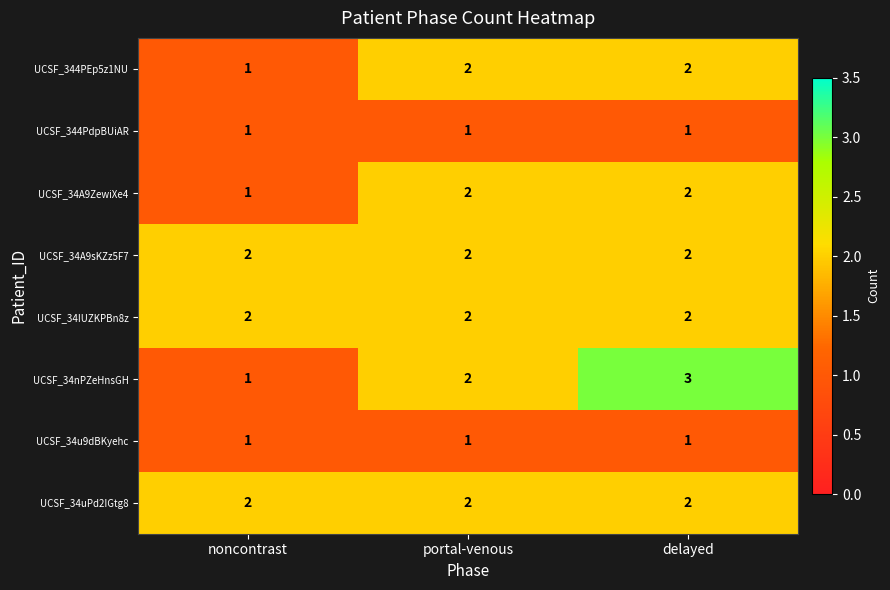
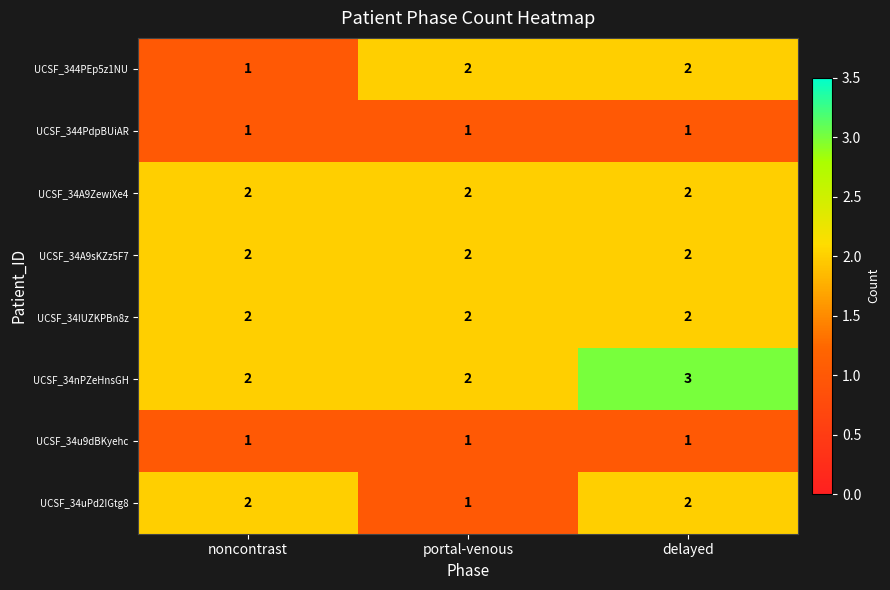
  {
    "UCSF_344PEp5z1NU": {
      "noncontrast": 1,
      "portal-venous": 2,
      "delayed": 2
    },
    "UCSF_344PdpBUiAR": {
      "noncontrast": 1,
      "portal-venous": 1,
      "delayed": 1
    },
    "UCSF_34A9ZewiXe4": {
-     "noncontrast": 1,
+     "noncontrast": 2,
      "portal-venous": 2,
      "delayed": 2
    },
    "UCSF_34A9sKZz5F7": {
      "noncontrast": 2,
      "portal-venous": 2,
      "delayed": 2
    },
    "UCSF_34IUZKPBn8z": {
      "noncontrast": 2,
      "portal-venous": 2,
      "delayed": 2
    },
    "UCSF_34nPZeHnsGH": {
-     "noncontrast": 1,
+     "noncontrast": 2,
      "portal-venous": 2,
      "delayed": 3
    },
    "UCSF_34u9dBKyehc": {
      "noncontrast": 1,
      "portal-venous": 1,
      "delayed": 1
    },
    "UCSF_34uPd2IGtg8": {
      "noncontrast": 2,
-     "portal-venous": 2,
+     "portal-venous": 1,
      "delayed": 2
    }
  }
